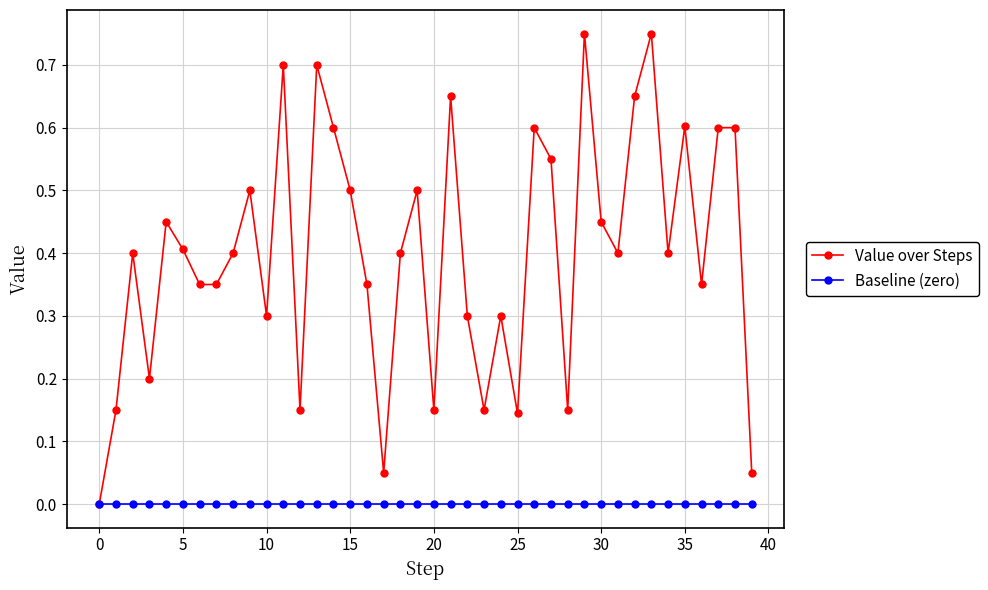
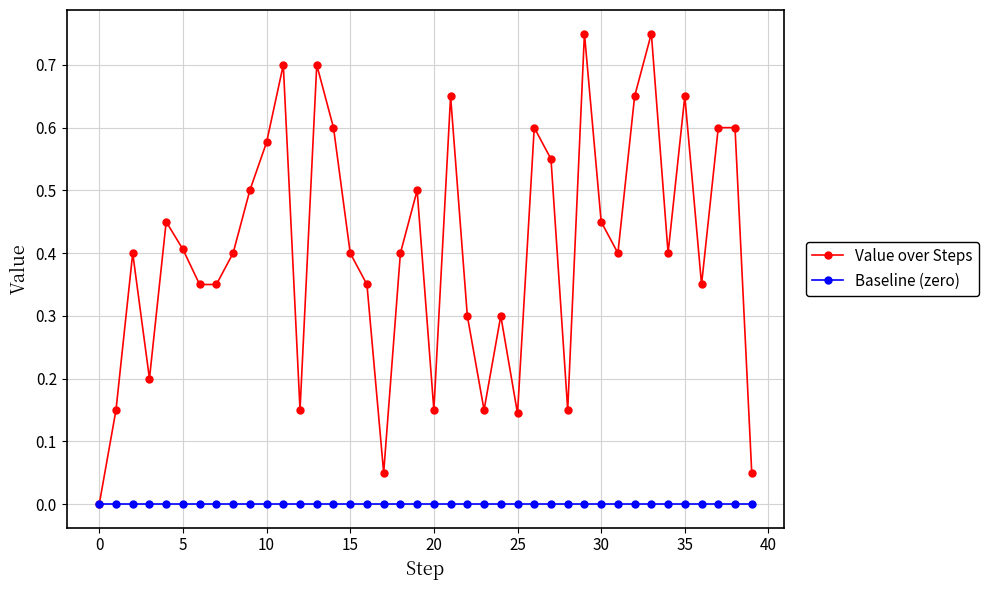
  {
    "Value over Steps": {
      "5": 0.41,
-     "10": 0.30,
-     "15": 0.5,
+     "10": 0.58,
+     "15": 0.4,
      "20": 0.15,
      "25": 0.14,
      "30": 0.45,
-     "35": 0.60
+     "35": 0.65
    },
    "Baseline (zero)": {
      "5": 0.00,
      "10": 0.00,
      "15": 0.00,
      "20": 0.00,
      "25": 0.00,
      "30": 0.00,
      "35": 0.00
    }
  }
